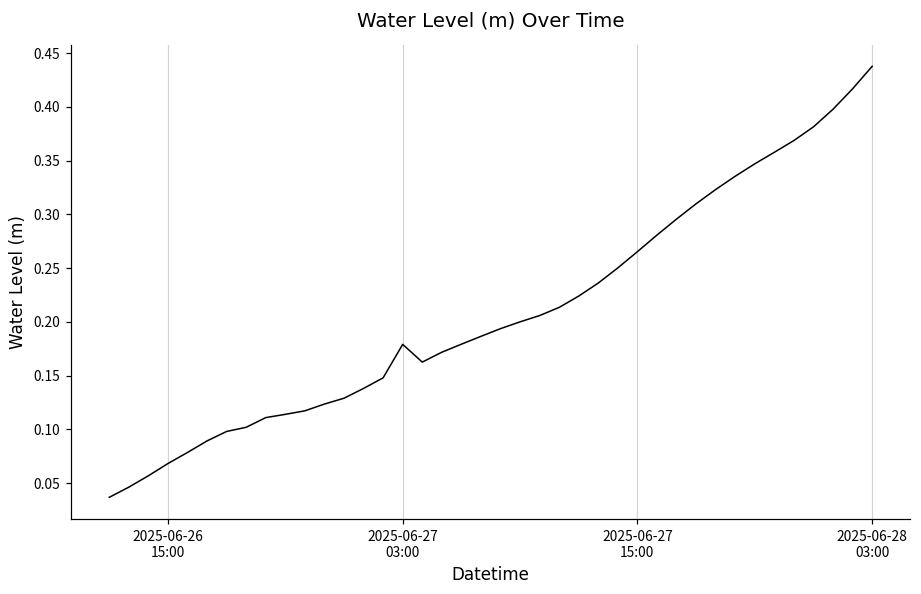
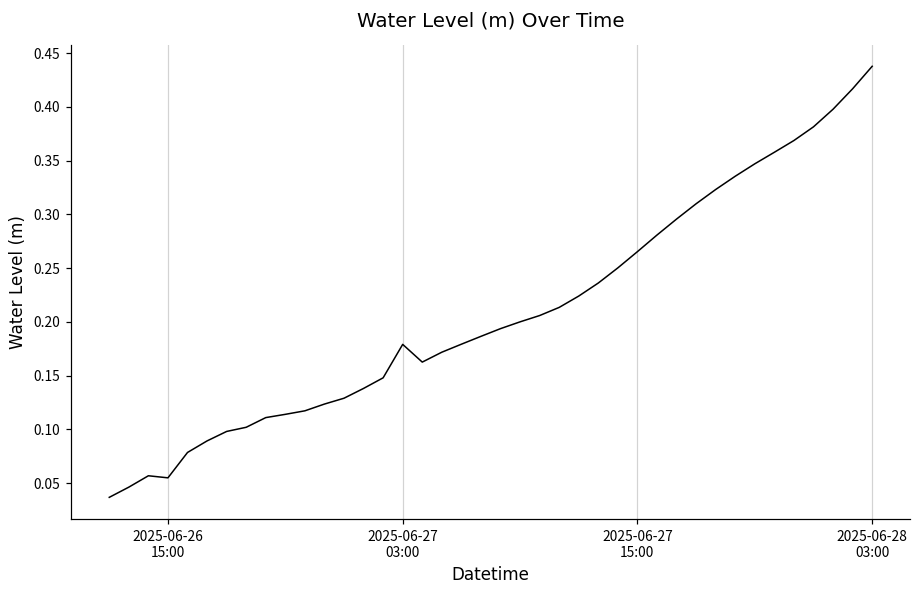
  {
-   "2025-06-26 15:00": 0.07,
+   "2025-06-26 15:00": 0.05,
    "2025-06-27 03:00": 0.18,
    "2025-06-27 15:00": 0.27,
    "2025-06-28 03:00": 0.44
  }
